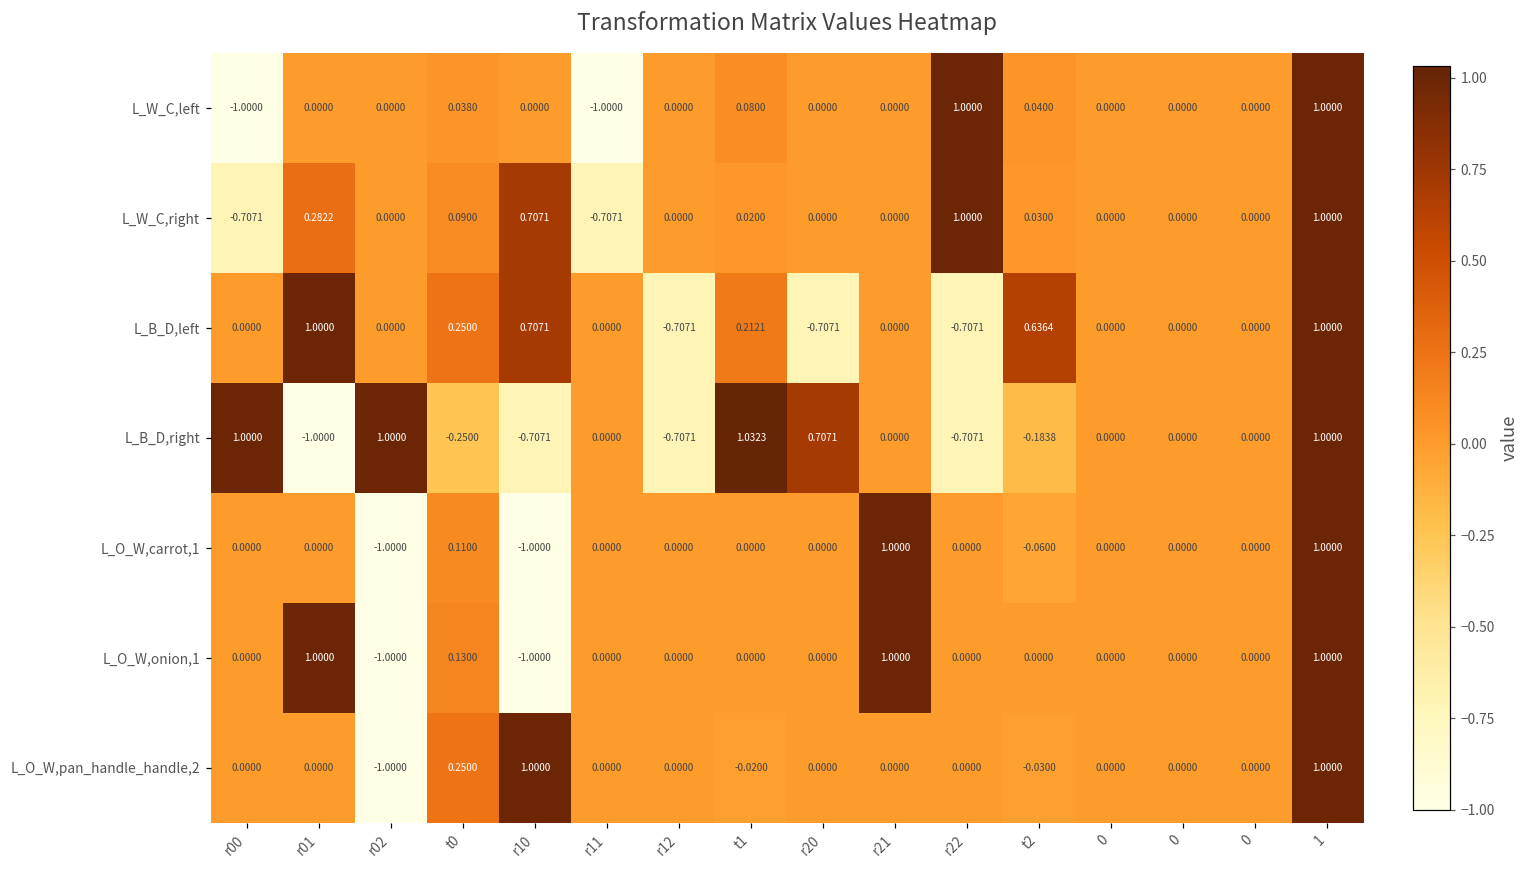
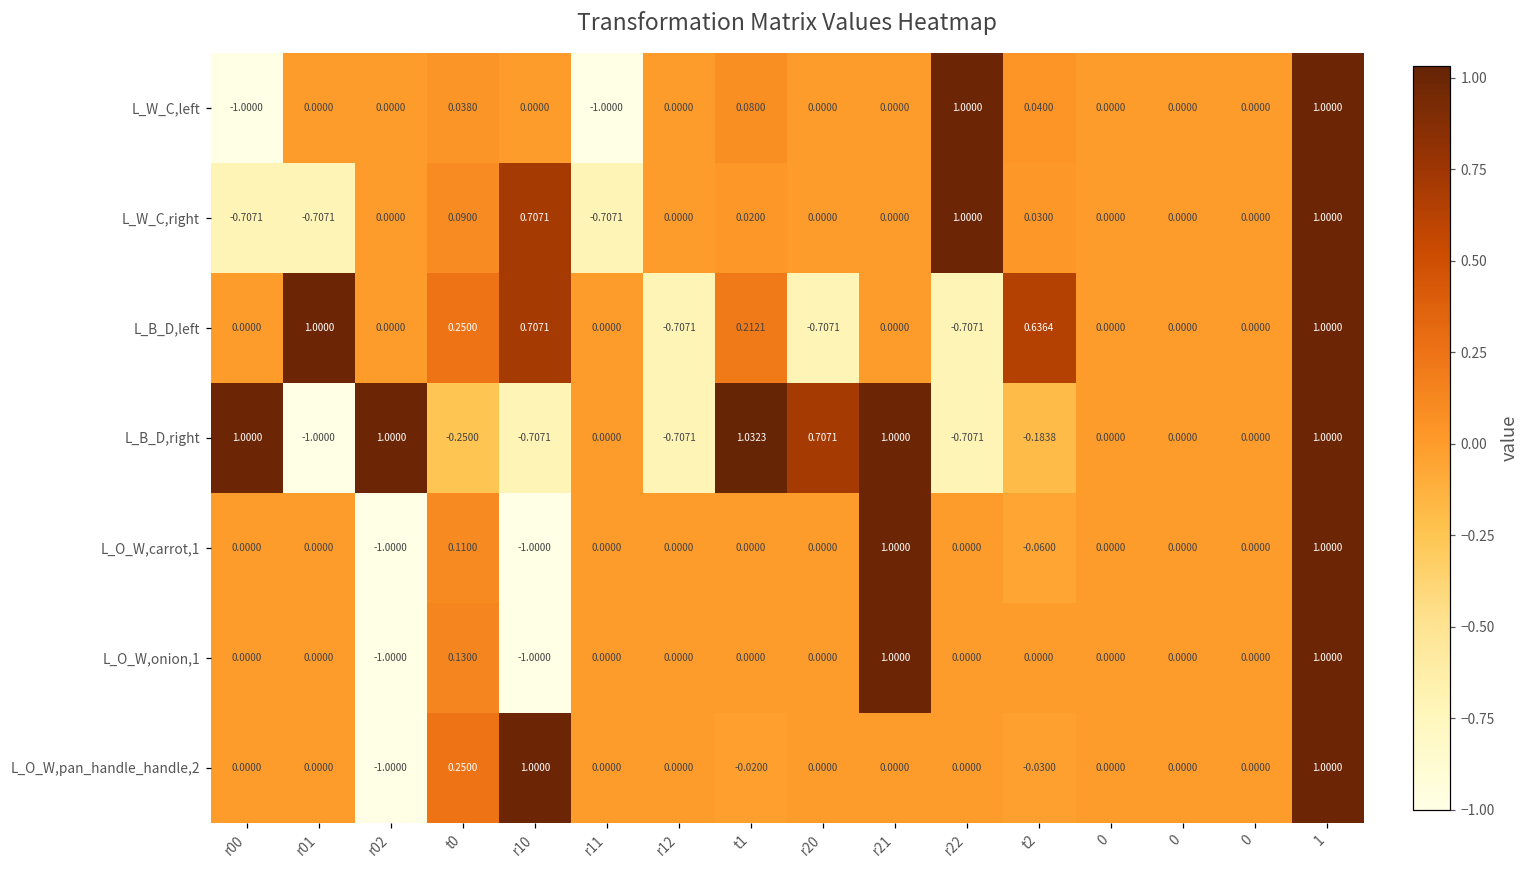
  {
    "L_W_C,left": {
      "r00": -1.0000,
      "r01": 0.0000,
      "r02": 0.0000,
      "t0": 0.0380,
      "r10": 0.0000,
      "r11": -1.0000,
      "r12": 0.0000,
      "t1": 0.0800,
      "r20": 0.0000,
      "r21": 0.0000,
      "r22": 1.0000,
      "t2": 0.0400,
      "1": 1.0000
    },
    "L_W_C,right": {
      "r00": -0.7071,
-     "r01": 0.2822,
+     "r01": -0.7071,
      "r02": 0.0000,
      "t0": 0.0900,
      "r10": 0.7071,
      "r11": -0.7071,
      "r12": 0.0000,
      "t1": 0.0200,
      "r20": 0.0000,
      "r21": 0.0000,
      "r22": 1.0000,
      "t2": 0.0300,
      "1": 1.0000
    },
    "L_B_D,left": {
      "r00": 0.0000,
      "r01": 1.0000,
      "r02": 0.0000,
      "t0": 0.2500,
      "r10": 0.7071,
      "r11": 0.0000,
      "r12": -0.7071,
      "t1": 0.2121,
      "r20": -0.7071,
      "r21": 0.0000,
      "r22": -0.7071,
      "t2": 0.6364,
      "1": 1.0000
    },
    "L_B_D,right": {
      "r00": 1.0000,
      "r01": -1.0000,
      "r02": 1.0000,
      "t0": -0.2500,
      "r10": -0.7071,
      "r11": 0.0000,
      "r12": -0.7071,
      "t1": 1.0323,
      "r20": 0.7071,
-     "r21": 0.0000,
+     "r21": 1.0000,
      "r22": -0.7071,
      "t2": -0.1838,
      "1": 1.0000
    },
    "L_O_W,carrot,1": {
      "r00": 0.0000,
      "r01": 0.0000,
      "r02": -1.0000,
      "t0": 0.1100,
      "r10": -1.0000,
      "r11": 0.0000,
      "r12": 0.0000,
      "t1": 0.0000,
      "r20": 0.0000,
      "r21": 1.0000,
      "r22": 0.0000,
      "t2": -0.0600,
      "1": 1.0000
    },
    "L_O_W,onion,1": {
      "r00": 0.0000,
-     "r01": 1.0000,
+     "r01": 0.0000,
      "r02": -1.0000,
      "t0": 0.1300,
      "r10": -1.0000,
      "r11": 0.0000,
      "r12": 0.0000,
      "t1": 0.0000,
      "r20": 0.0000,
      "r21": 1.0000,
      "r22": 0.0000,
      "t2": 0.0000,
      "1": 1.0000
    },
    "L_O_W,pan_handle_handle,2": {
      "r00": 0.0000,
      "r01": 0.0000,
      "r02": -1.0000,
      "t0": 0.2500,
      "r10": 1.0000,
      "r11": 0.0000,
      "r12": 0.0000,
      "t1": -0.0200,
      "r20": 0.0000,
      "r21": 0.0000,
      "r22": 0.0000,
      "t2": -0.0300,
      "1": 1.0000
    }
  }
